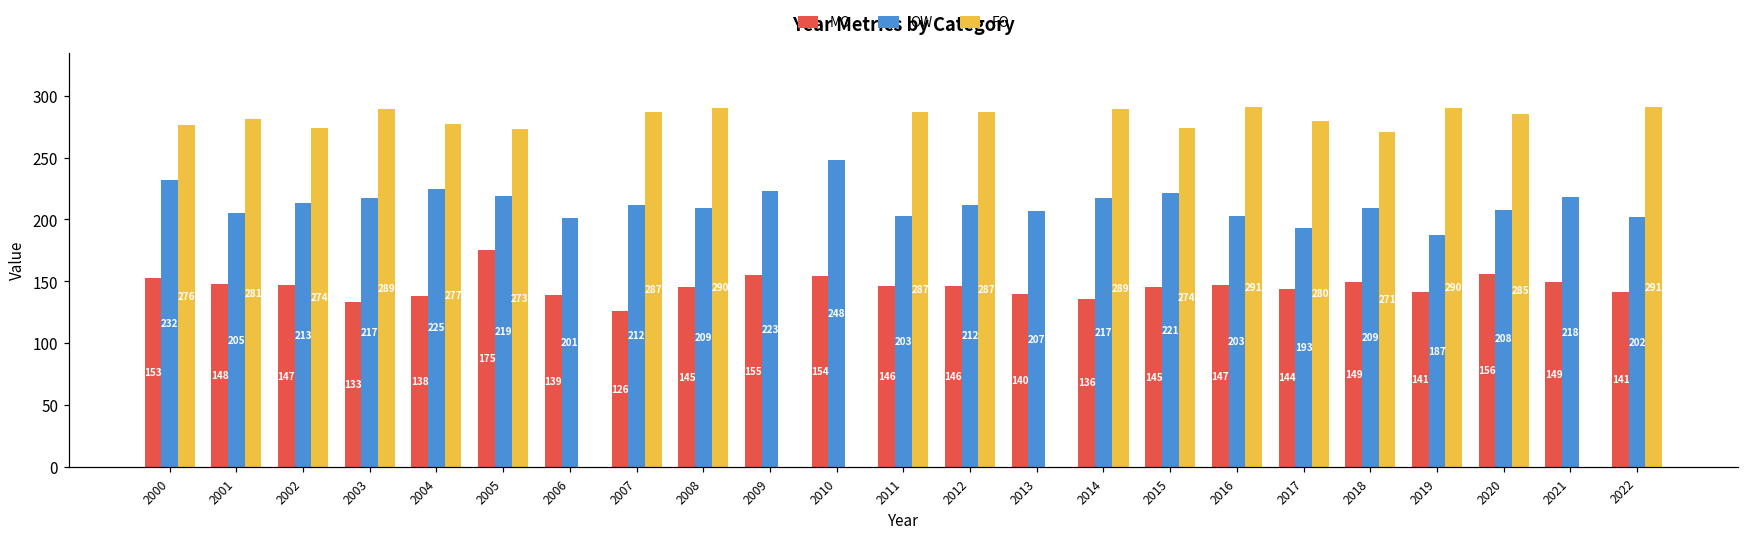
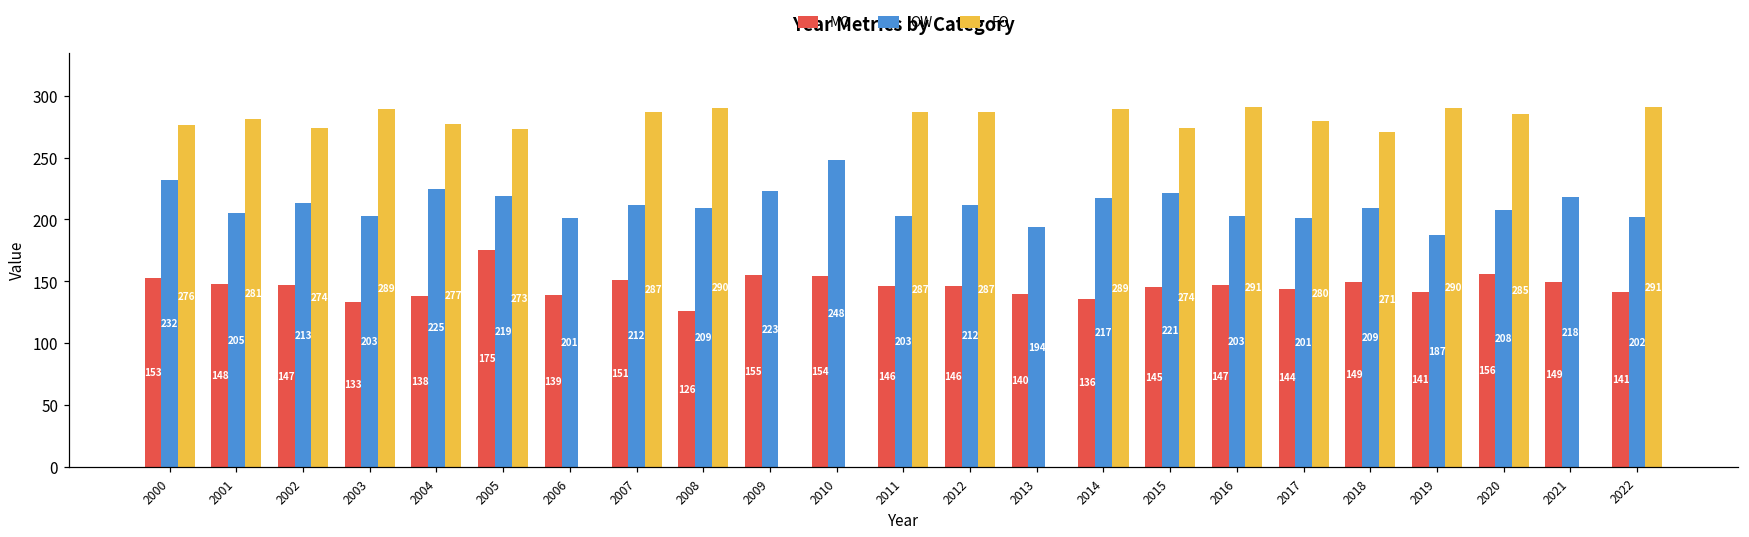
  {
    "MO": {
      "2000": 153,
      "2001": 148,
      "2002": 147,
      "2003": 133,
      "2004": 138,
      "2005": 175,
      "2006": 139,
-     "2007": 126,
-     "2008": 145,
+     "2007": 151,
+     "2008": 126,
      "2009": 155,
      "2010": 154,
      "2011": 146,
      "2012": 146,
      "2013": 140,
      "2014": 136,
      "2015": 145,
      "2016": 147,
      "2017": 144,
      "2018": 149,
      "2019": 141,
      "2020": 156,
      "2021": 149,
      "2022": 141
    },
    "OW": {
      "2000": 232,
      "2001": 205,
      "2002": 213,
-     "2003": 217,
+     "2003": 203,
      "2004": 225,
      "2005": 219,
      "2006": 201,
      "2007": 212,
      "2008": 209,
      "2009": 223,
      "2010": 248,
      "2011": 203,
      "2012": 212,
-     "2013": 207,
+     "2013": 194,
      "2014": 217,
      "2015": 221,
      "2016": 203,
-     "2017": 193,
+     "2017": 201,
      "2018": 209,
      "2019": 187,
      "2020": 208,
      "2021": 218,
      "2022": 202
    }
  }
